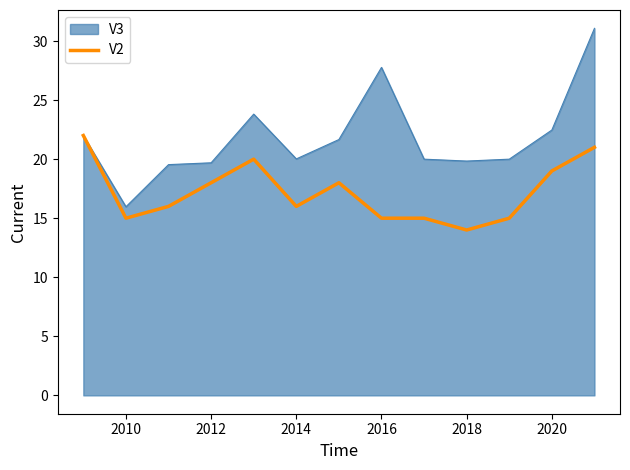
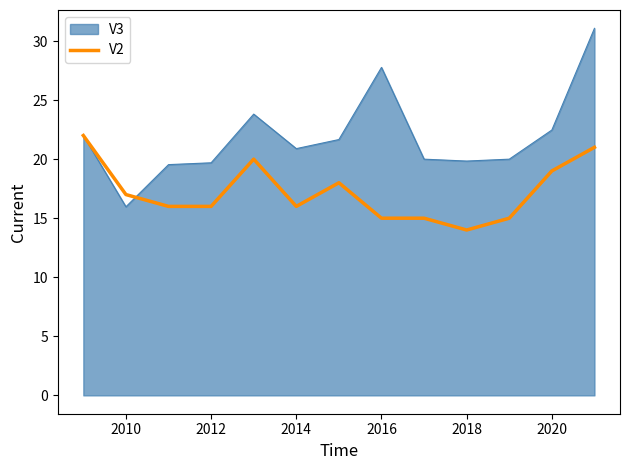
  {
    "V3": {
      "2010": 16.0,
      "2012": 19.7,
-     "2014": 20.0,
+     "2014": 20.9,
      "2016": 27.8,
      "2018": 19.8,
      "2020": 22.5
    },
    "V2": {
-     "2010": 15,
-     "2012": 18,
+     "2010": 17,
+     "2012": 16,
      "2014": 16,
      "2016": 15,
      "2018": 14,
      "2020": 19
    }
  }
